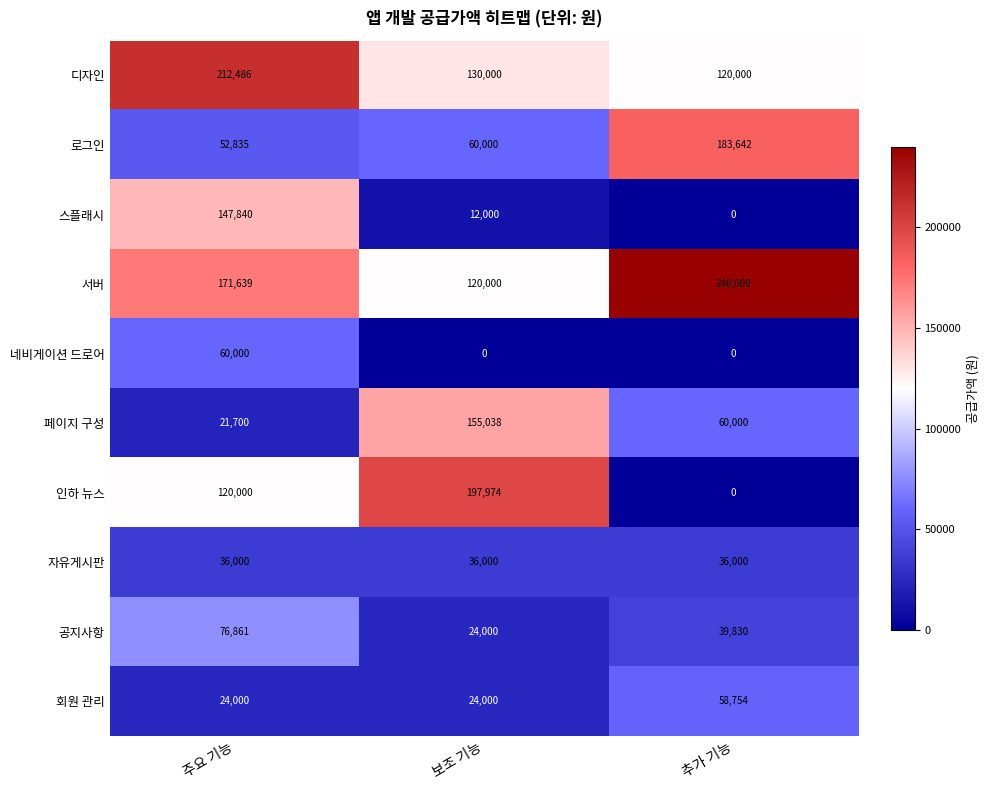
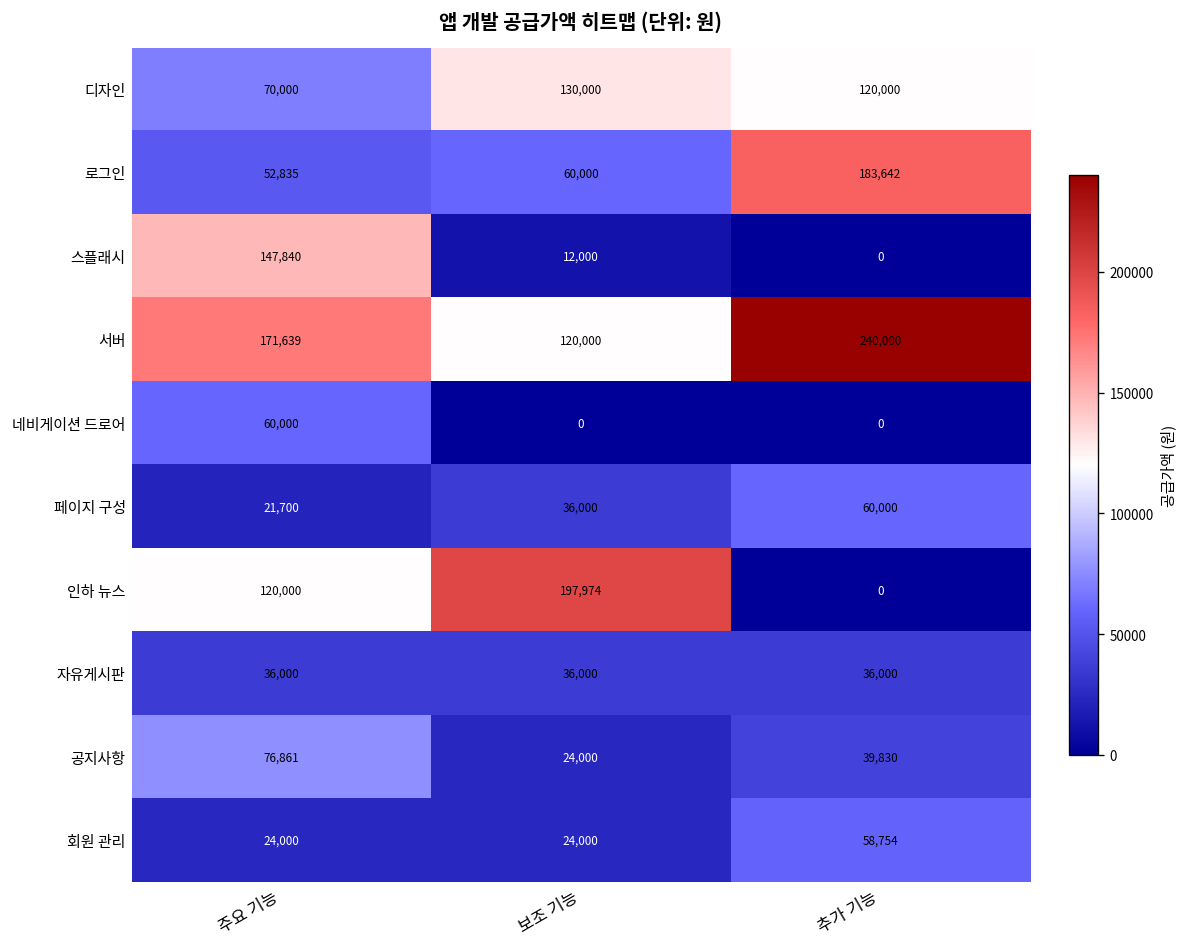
  {
    "디자인": {
-     "주요 기능": "212,486",
+     "주요 기능": "70,000",
      "보조 기능": "130,000",
      "추가 기능": "120,000"
    },
    "로그인": {
      "주요 기능": "52,835",
      "보조 기능": "60,000",
      "추가 기능": "183,642"
    },
    "스플래시": {
      "주요 기능": "147,840",
      "보조 기능": "12,000",
      "추가 기능": "0"
    },
    "서버": {
      "주요 기능": "171,639",
      "보조 기능": "120,000",
      "추가 기능": "240,000"
    },
    "네비게이션 드로어": {
      "주요 기능": "60,000",
      "보조 기능": "0",
      "추가 기능": "0"
    },
    "페이지 구성": {
      "주요 기능": "21,700",
-     "보조 기능": "155,038",
+     "보조 기능": "36,000",
      "추가 기능": "60,000"
    },
    "인하 뉴스": {
      "주요 기능": "120,000",
      "보조 기능": "197,974",
      "추가 기능": "0"
    },
    "자유게시판": {
      "주요 기능": "36,000",
      "보조 기능": "36,000",
      "추가 기능": "36,000"
    },
    "공지사항": {
      "주요 기능": "76,861",
      "보조 기능": "24,000",
      "추가 기능": "39,830"
    },
    "회원 관리": {
      "주요 기능": "24,000",
      "보조 기능": "24,000",
      "추가 기능": "58,754"
    }
  }
